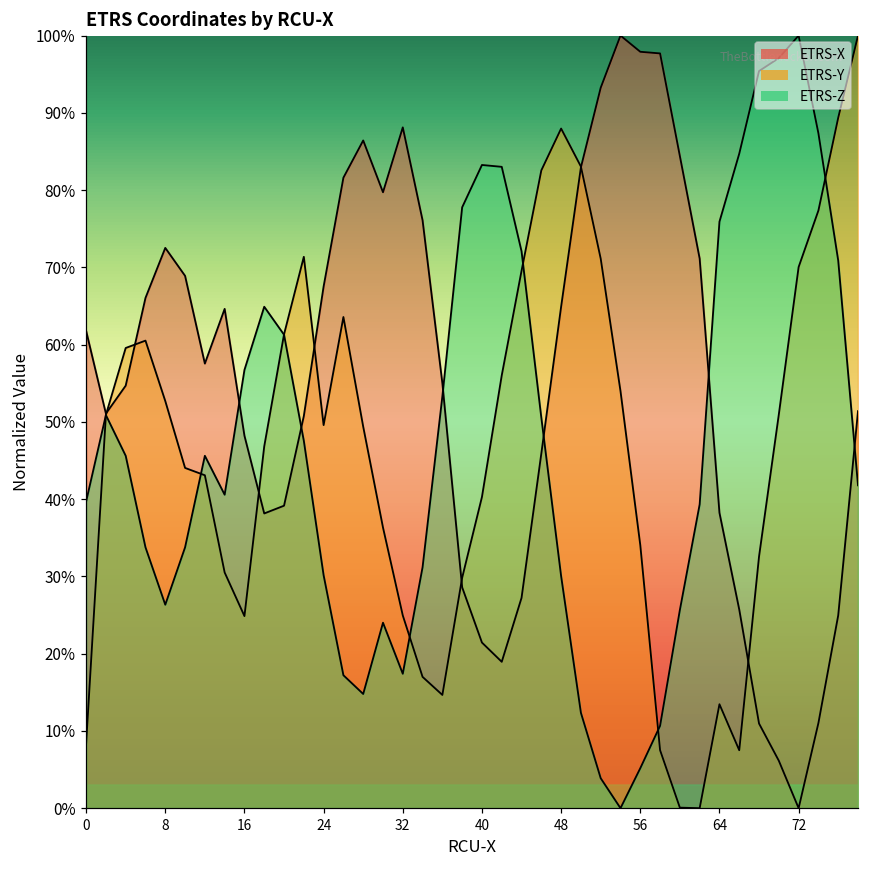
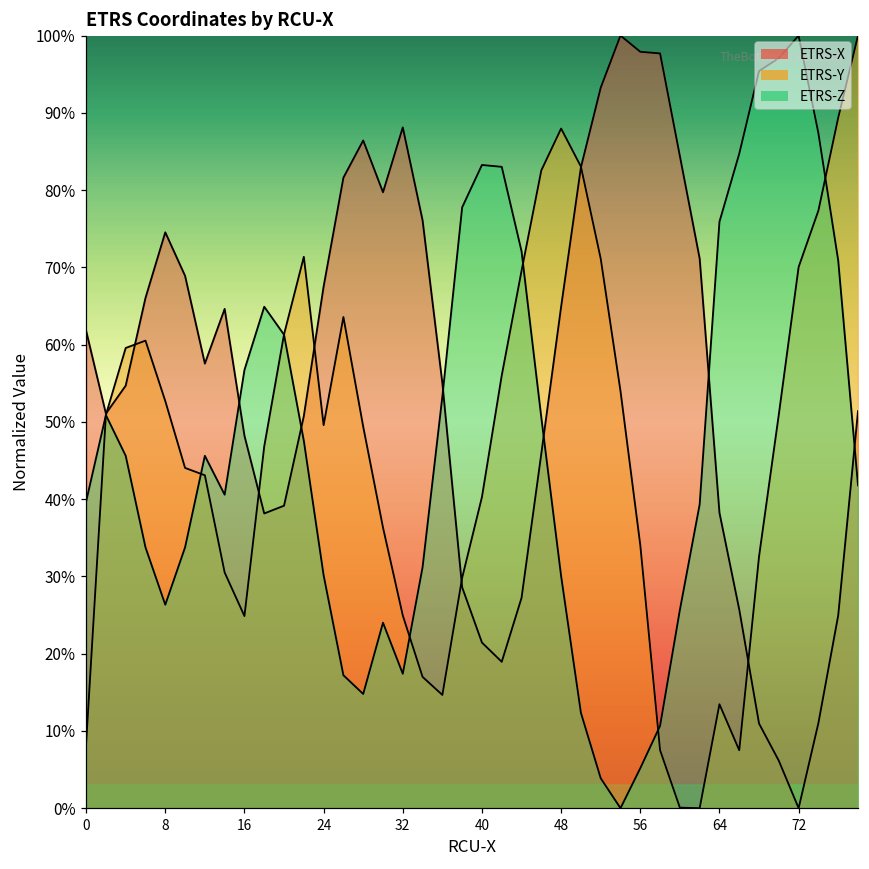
  {
    "ETRS-X": {
      "0": "62%",
-     "8": "73%",
+     "8": "75%",
      "16": "48%",
      "24": "68%",
      "32": "88%",
      "40": "21%",
      "48": "65%",
      "56": "98%",
      "64": "38%"
    },
    "ETRS-Y": {
      "0": "8%",
      "8": "53%",
      "16": "25%",
      "24": "50%",
      "32": "25%",
      "40": "40%",
      "48": "88%",
      "56": "34%",
      "64": "13%",
      "72": "70%"
    },
    "ETRS-Z": {
      "0": "40%",
      "8": "26%",
      "16": "57%",
      "24": "30%",
      "32": "17%",
      "40": "83%",
      "48": "30%",
      "56": "5%",
      "64": "76%",
      "72": "100%"
    }
  }
